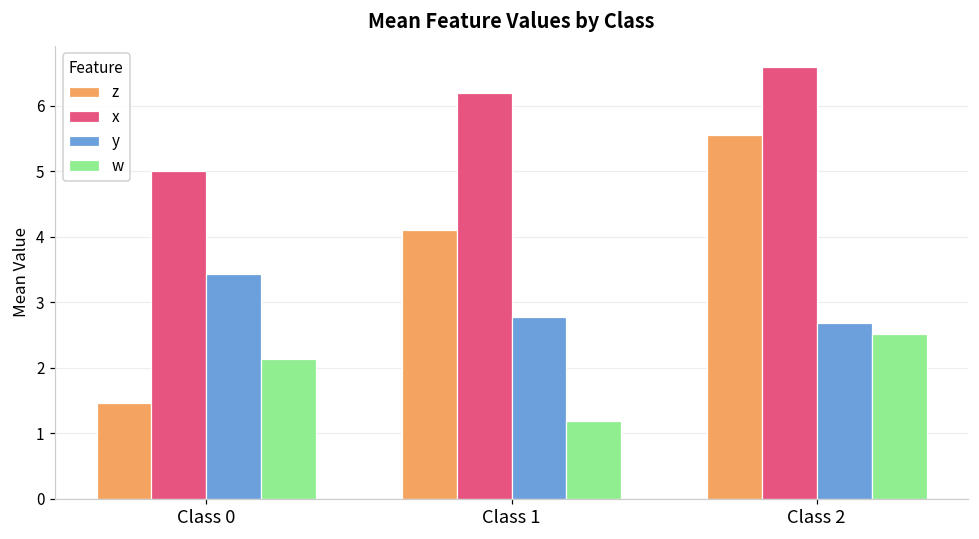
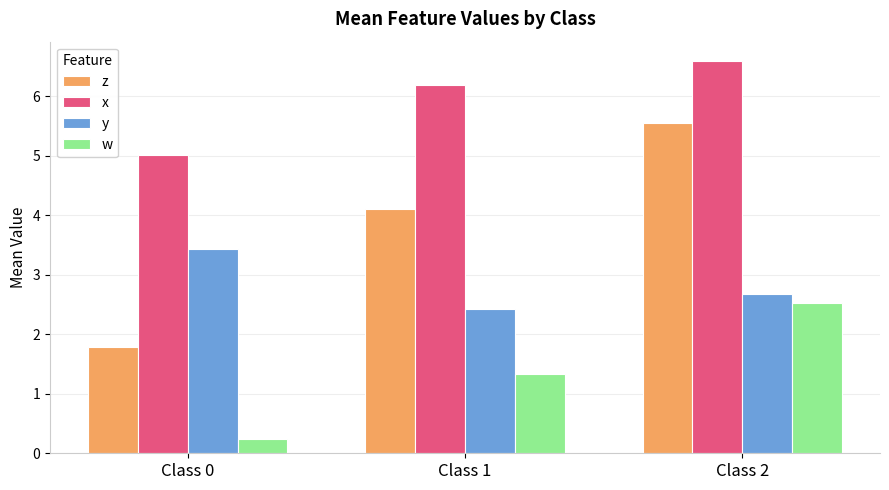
  {
    "z": {
-     "Class 0": 1.5,
+     "Class 0": 1.8,
      "Class 1": 4.1,
      "Class 2": 5.6
    },
    "x": {
      "Class 0": 5.0,
      "Class 1": 6.2,
      "Class 2": 6.6
    },
    "y": {
      "Class 0": 3.4,
-     "Class 1": 2.8,
+     "Class 1": 2.4,
      "Class 2": 2.7
    },
    "w": {
-     "Class 0": 2.1,
-     "Class 1": 1.2,
+     "Class 0": 0.2,
+     "Class 1": 1.3,
      "Class 2": 2.5
    }
  }
